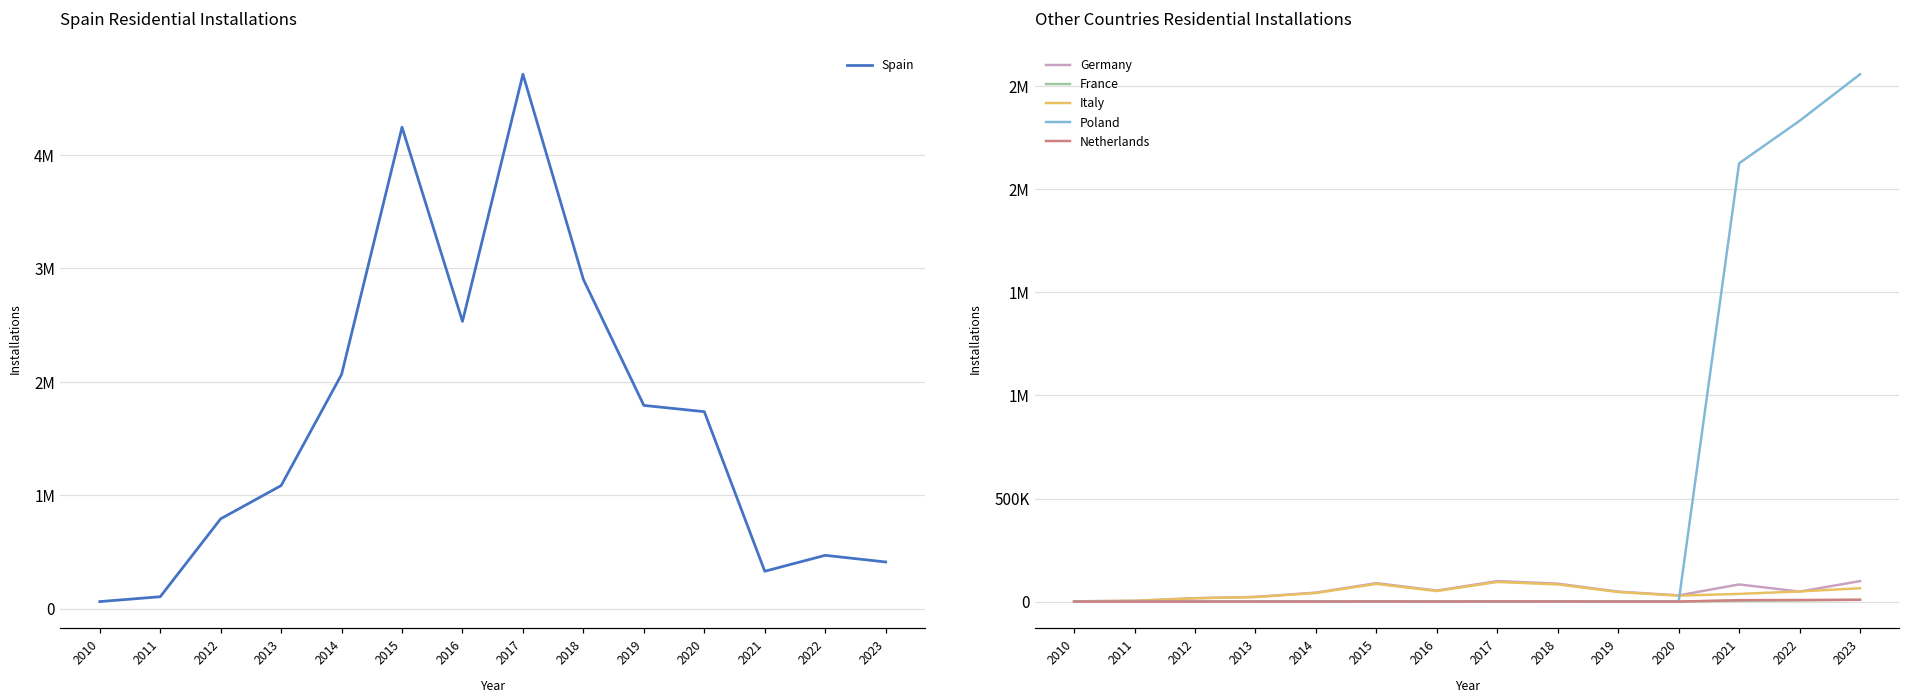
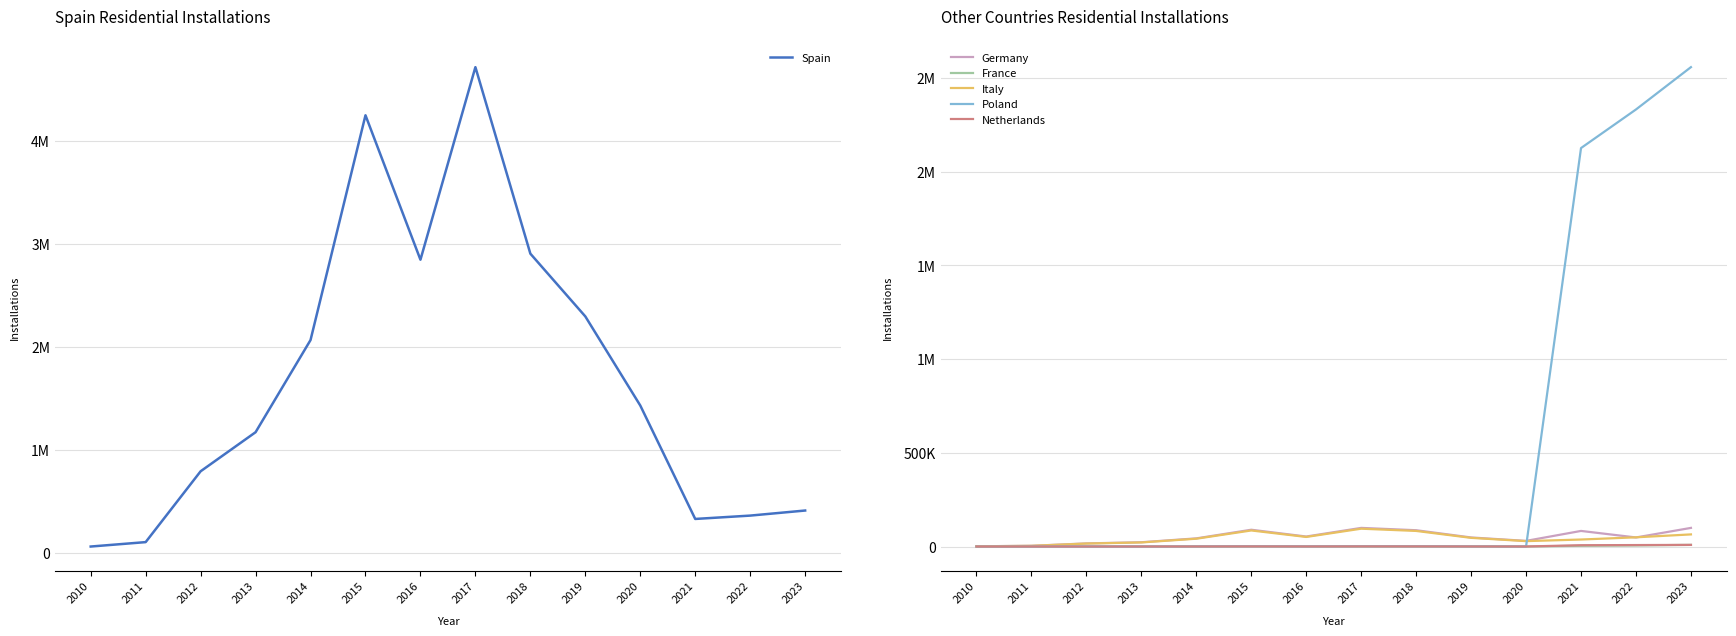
  {
    "Spain Residential Installations": {
      "2010": 60000,
      "2011": 100000,
      "2012": 790000,
-     "2013": 1080000,
+     "2013": 1170000,
      "2014": 2060000,
      "2015": 4250000,
-     "2016": 2530000,
+     "2016": 2840000,
      "2017": 4710000,
      "2018": 2900000,
-     "2019": 1790000,
-     "2020": 1740000,
+     "2019": 2290000,
+     "2020": 1430000,
      "2021": 330000,
-     "2022": 470000,
+     "2022": 360000,
      "2023": 410000
    }
  }
